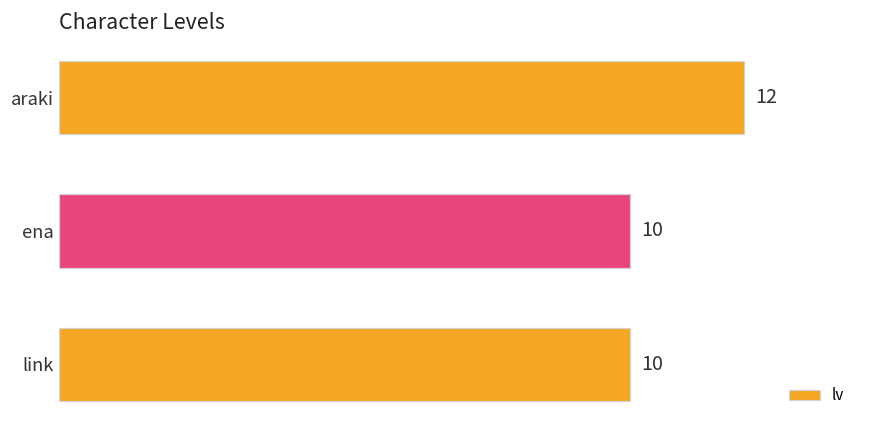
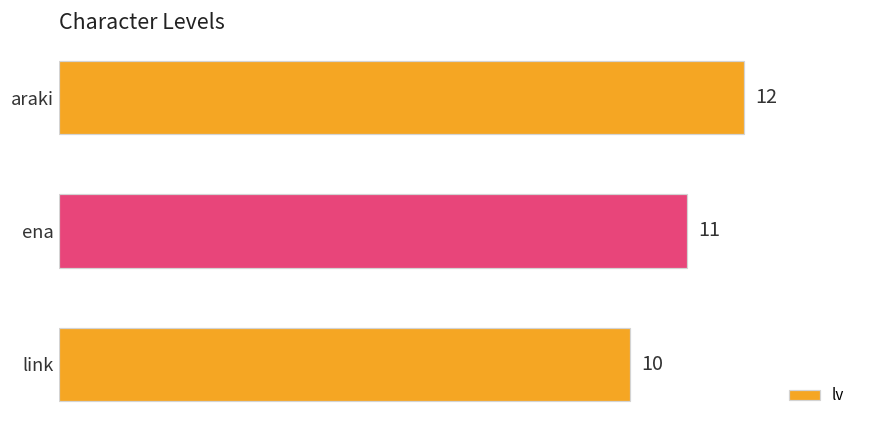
  {
    "araki": 12,
-   "ena": 10,
+   "ena": 11,
    "link": 10
  }
